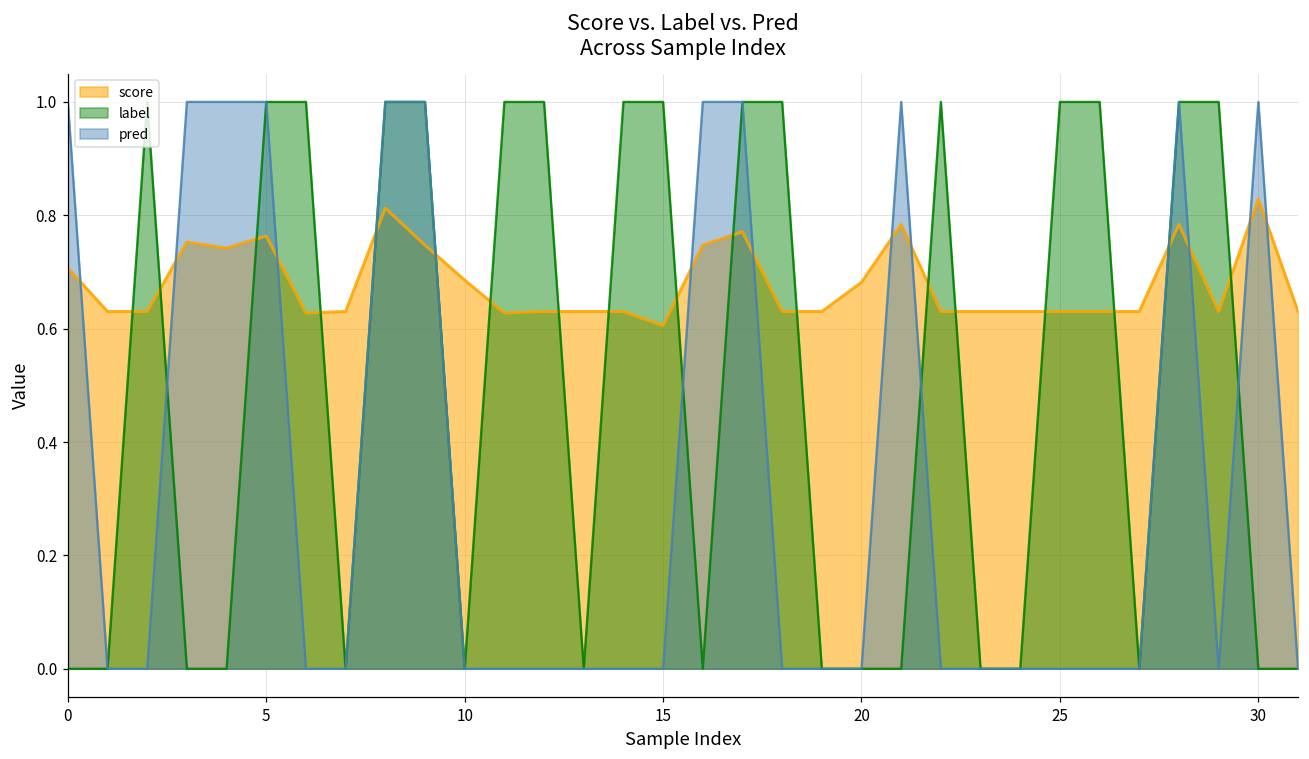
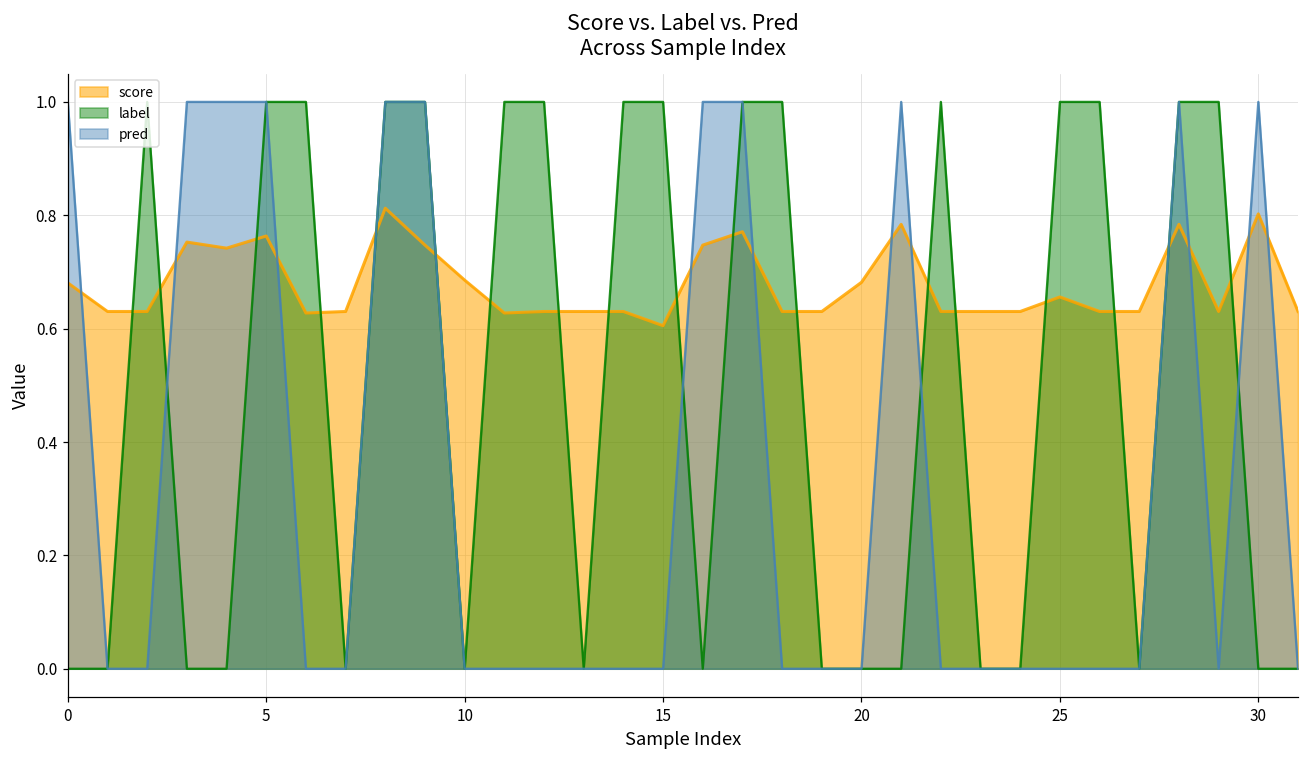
  {
    "score": {
-     "0": 0.71,
+     "0": 0.68,
      "5": 0.76,
      "10": 0.69,
      "15": 0.61,
      "20": 0.68,
-     "25": 0.63,
-     "30": 0.83
+     "25": 0.66,
+     "30": 0.80
    },
    "label": {
      "0": 0.00,
      "15": 1.00,
      "25": 1.00,
      "30": 0.00
    },
    "pred": {
      "0": 1.00,
      "15": 0.00,
      "25": 0.00,
      "30": 1.00
    }
  }
